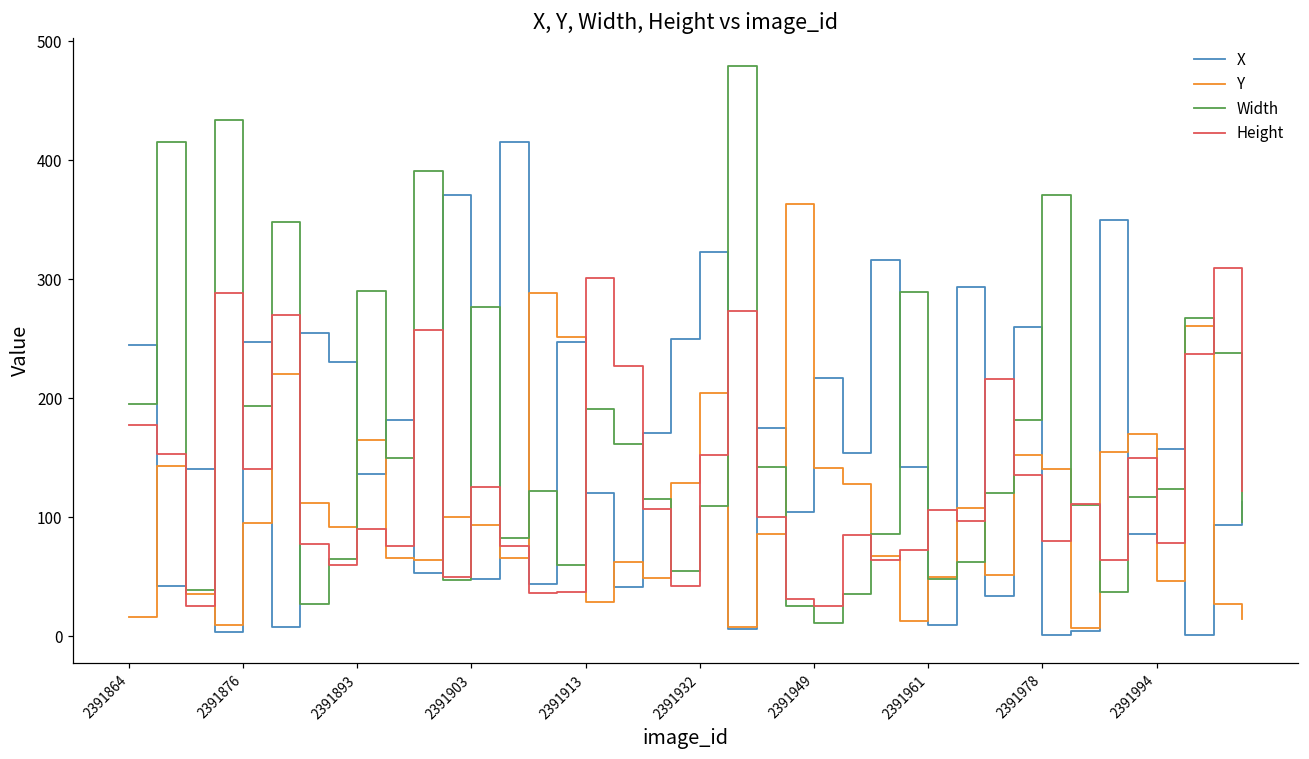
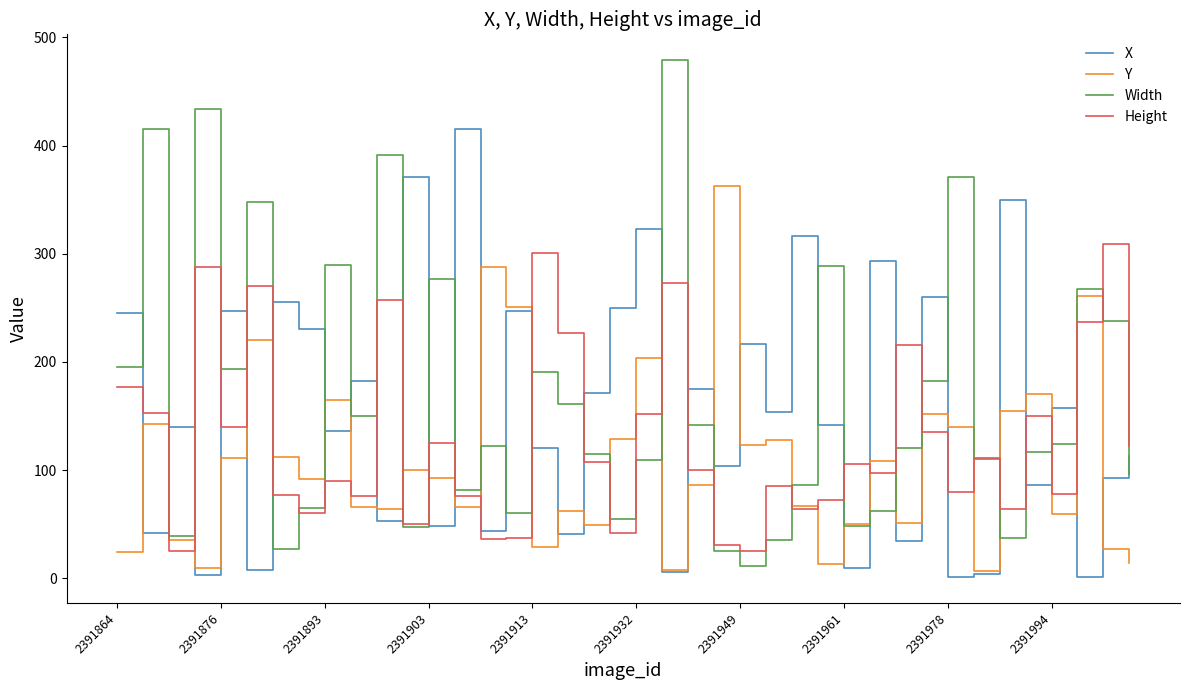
  {
    "X": {
      "2391864": 245,
      "2391876": 247,
      "2391893": 136,
      "2391903": 48,
      "2391913": 120,
      "2391932": 323,
      "2391949": 217,
      "2391961": 9,
      "2391978": 1,
      "2391994": 157
    },
    "Y": {
-     "2391864": 16,
-     "2391876": 95,
+     "2391864": 24,
+     "2391876": 111,
      "2391893": 165,
      "2391903": 93,
      "2391913": 29,
      "2391932": 204,
-     "2391949": 141,
+     "2391949": 123,
      "2391978": 140,
-     "2391994": 46
+     "2391994": 59
    },
    "Width": {
      "2391864": 195,
      "2391876": 193,
      "2391893": 290,
      "2391903": 277,
      "2391913": 191,
      "2391932": 109,
      "2391949": 11,
      "2391978": 371,
      "2391994": 124
    },
    "Height": {
      "2391864": 177,
      "2391876": 140,
      "2391893": 90,
      "2391903": 125,
      "2391913": 301,
      "2391932": 152,
      "2391949": 25,
      "2391961": 106,
      "2391978": 80,
      "2391994": 78
    }
  }
